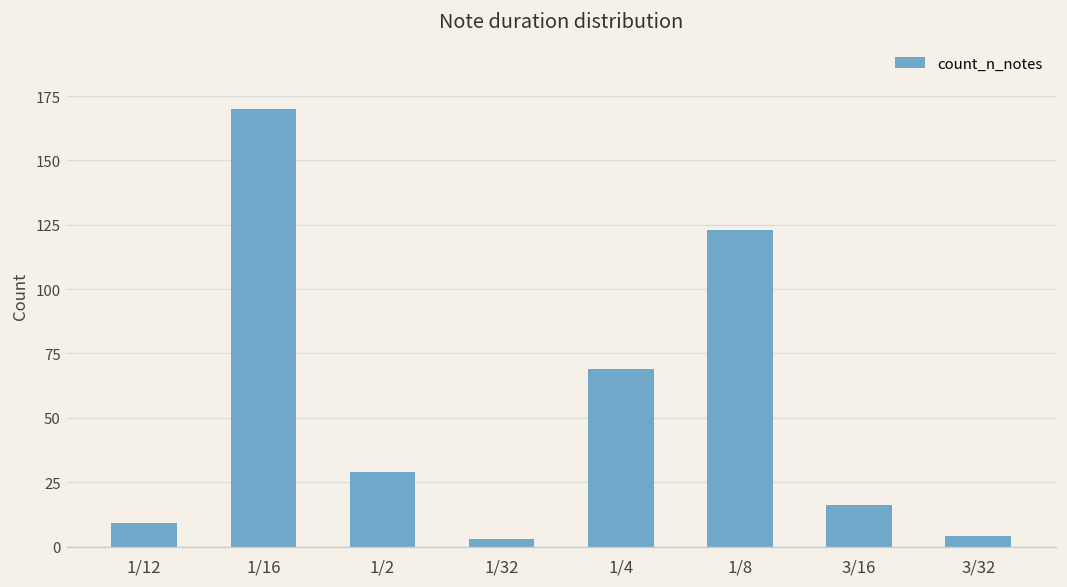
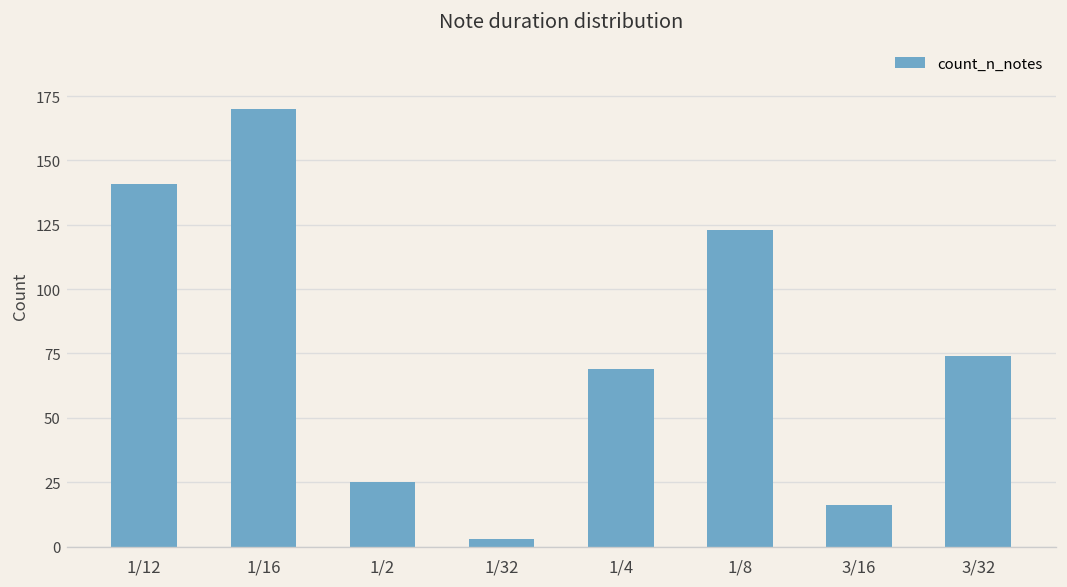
  {
-   "1/12": 9,
+   "1/12": 141,
    "1/16": 170,
-   "1/2": 29,
+   "1/2": 25,
    "1/32": 3,
    "1/4": 69,
    "1/8": 123,
    "3/16": 16,
-   "3/32": 4
+   "3/32": 74
  }
